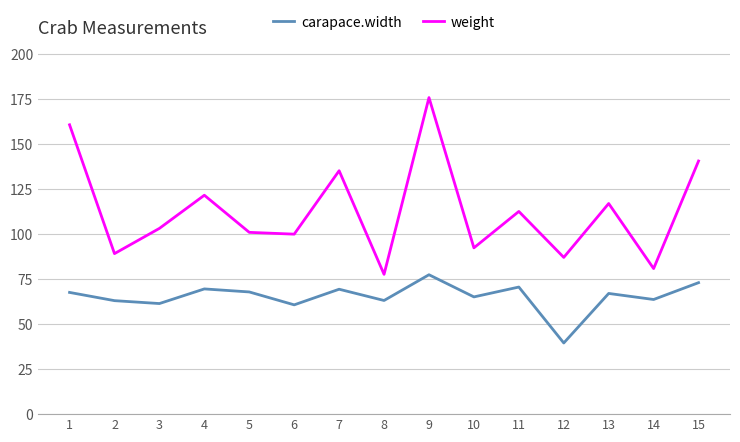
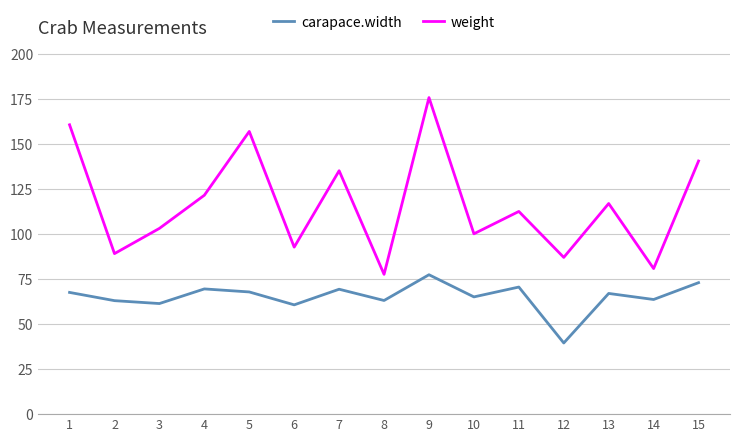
  {
    "carapace.width": {
      "1": 68,
      "2": 63,
      "3": 61,
      "4": 70,
      "5": 68,
      "6": 61,
      "7": 69,
      "8": 63,
      "9": 77,
      "10": 65,
      "11": 71,
      "12": 40,
      "13": 67,
      "14": 64,
      "15": 73
    },
    "weight": {
      "1": 161,
      "2": 89,
      "3": 103,
      "4": 122,
-     "5": 101,
-     "6": 100,
+     "5": 157,
+     "6": 93,
      "7": 135,
      "8": 78,
      "9": 176,
-     "10": 92,
+     "10": 100,
      "11": 113,
      "12": 87,
      "13": 117,
      "14": 81,
      "15": 141
    }
  }
